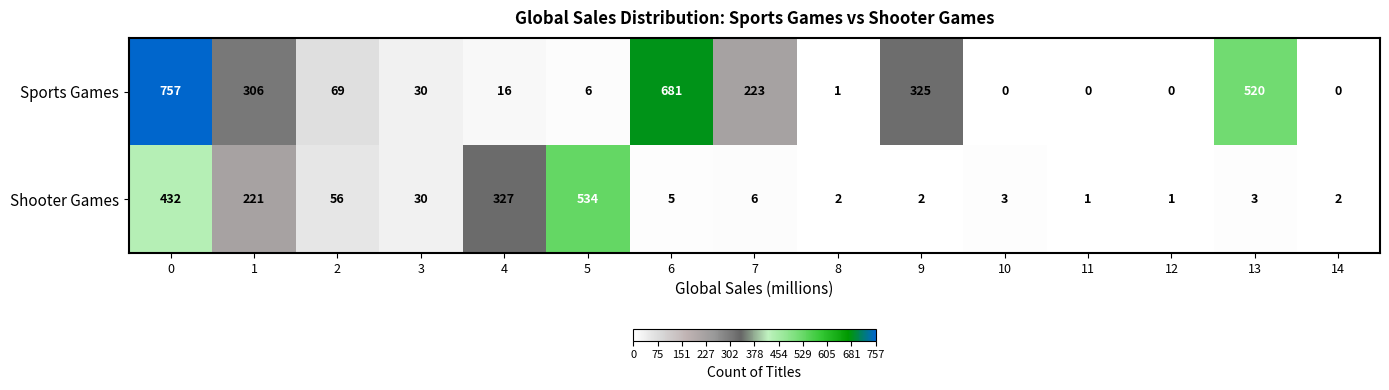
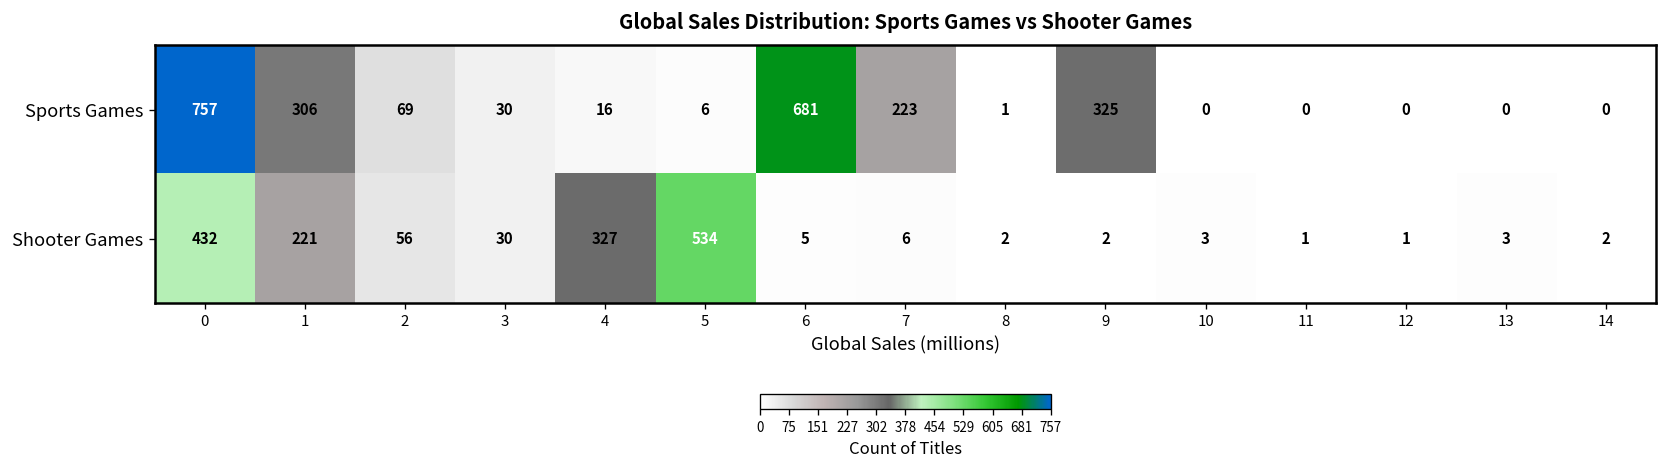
  {
    "Sports Games": {
      "0": 757,
      "1": 306,
      "2": 69,
      "3": 30,
      "4": 16,
      "5": 6,
      "6": 681,
      "7": 223,
      "8": 1,
      "9": 325,
      "10": 0,
      "11": 0,
      "12": 0,
-     "13": 520,
+     "13": 0,
      "14": 0
    },
    "Shooter Games": {
      "0": 432,
      "1": 221,
      "2": 56,
      "3": 30,
      "4": 327,
      "5": 534,
      "6": 5,
      "7": 6,
      "8": 2,
      "9": 2,
      "10": 3,
      "11": 1,
      "12": 1,
      "13": 3,
      "14": 2
    }
  }
